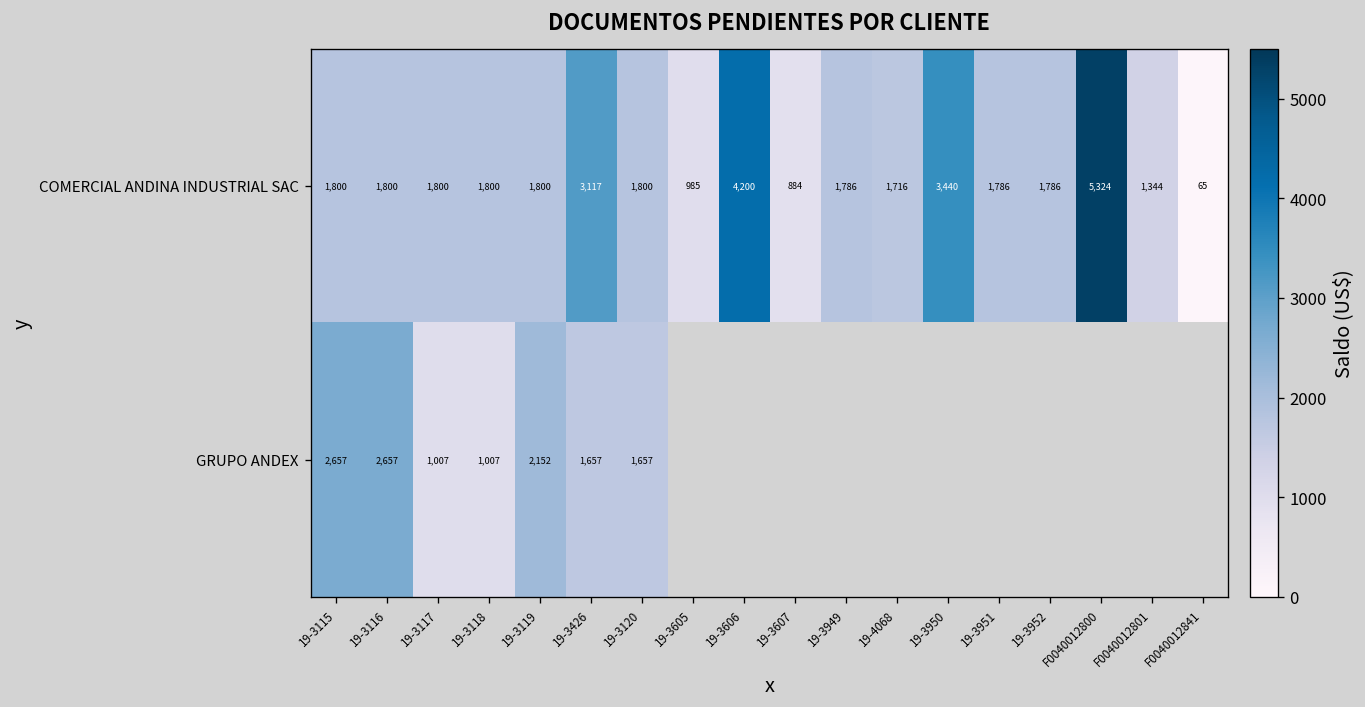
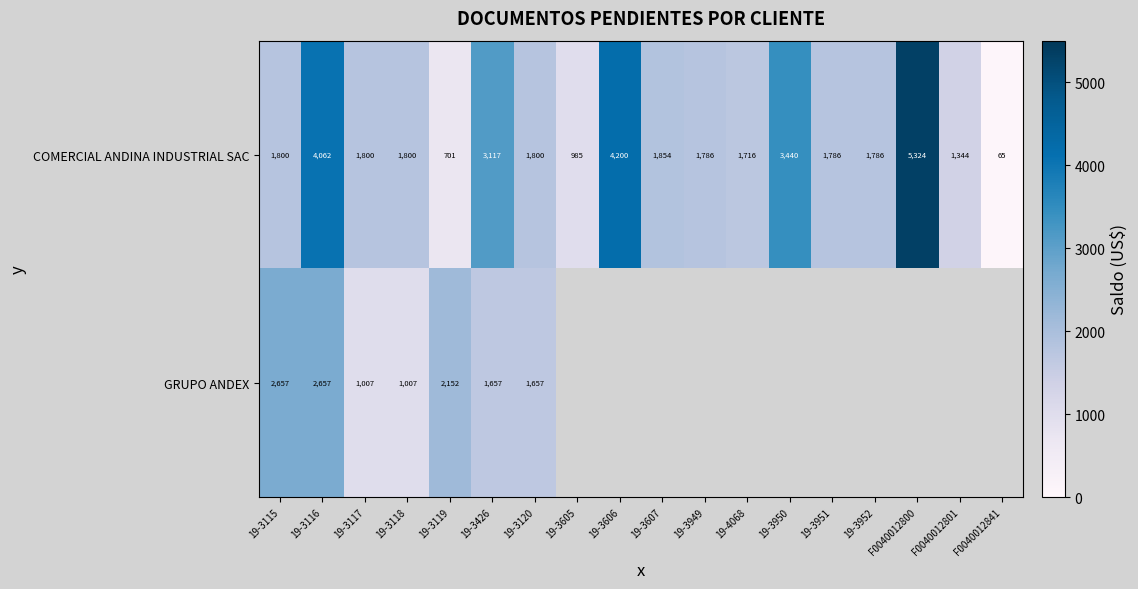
  {
    "COMERCIAL ANDINA INDUSTRIAL SAC": {
      "19-3115": "1,800",
-     "19-3116": "1,800",
+     "19-3116": "4,062",
      "19-3117": "1,800",
      "19-3118": "1,800",
-     "19-3119": "1,800",
+     "19-3119": "701",
      "19-3426": "3,117",
      "19-3120": "1,800",
      "19-3605": "985",
      "19-3606": "4,200",
-     "19-3607": "884",
+     "19-3607": "1,854",
      "19-3949": "1,786",
      "19-4068": "1,716",
      "19-3950": "3,440",
      "19-3951": "1,786",
      "19-3952": "1,786",
      "F0040012800": "5,324",
      "F0040012801": "1,344",
      "F0040012841": "65"
    },
    "GRUPO ANDEX": {
      "19-3115": "2,657",
      "19-3116": "2,657",
      "19-3117": "1,007",
      "19-3118": "1,007",
      "19-3119": "2,152",
      "19-3426": "1,657",
      "19-3120": "1,657"
    }
  }
